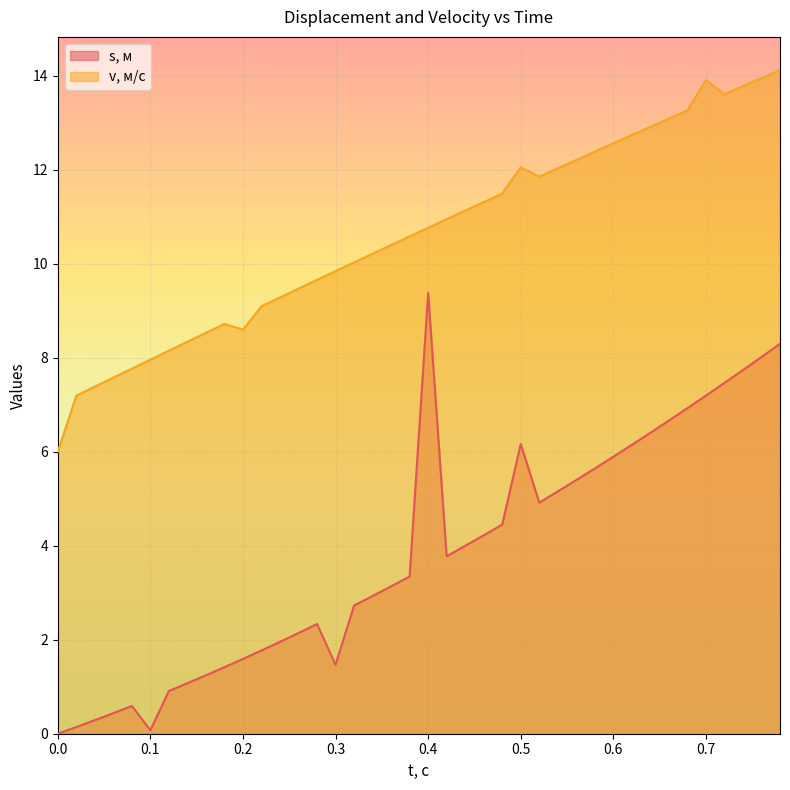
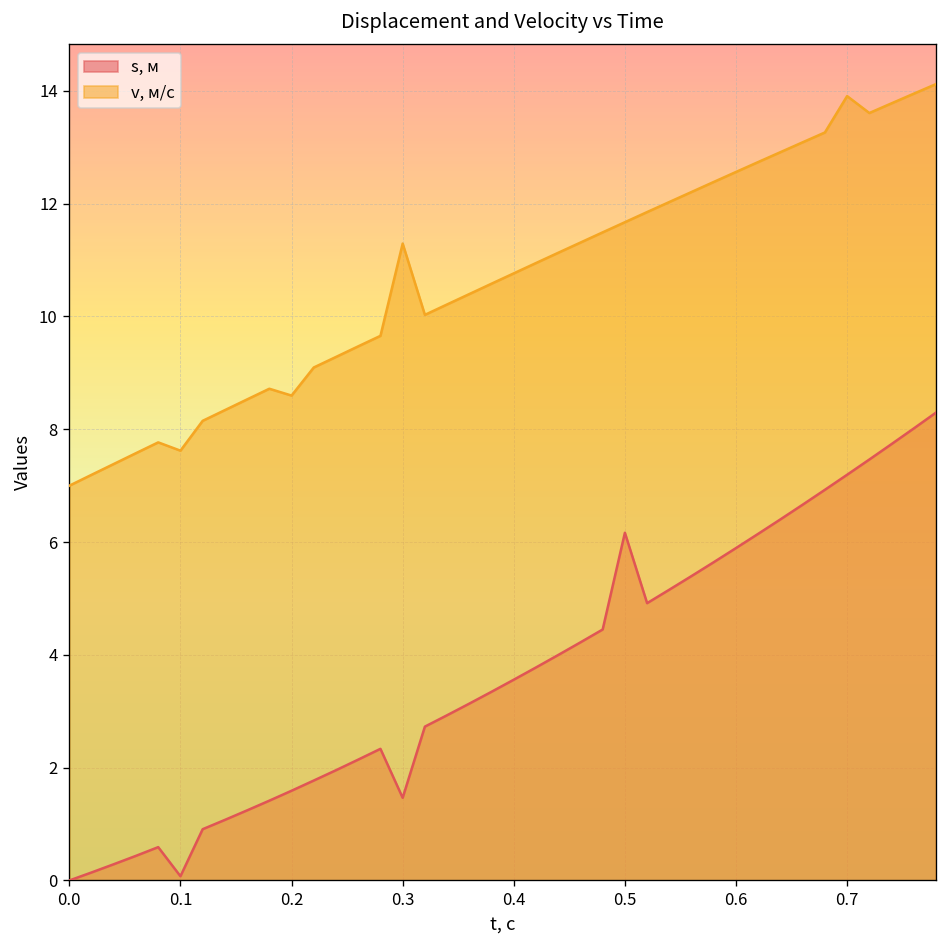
  {
    "s, м": {
      "0.0": 0.0,
      "0.1": 0.1,
      "0.2": 1.6,
      "0.3": 1.5,
-     "0.4": 9.4,
+     "0.4": 3.6,
      "0.5": 6.2,
      "0.6": 5.9,
      "0.7": 7.2
    },
    "v, м/с": {
-     "0.0": 6,
-     "0.1": 8.0,
+     "0.0": 7,
+     "0.1": 7.6,
      "0.2": 8.6,
-     "0.3": 9.8,
+     "0.3": 11.3,
      "0.4": 10.8,
-     "0.5": 12.1,
+     "0.5": 11.7,
      "0.6": 12.6,
      "0.7": 13.9
    }
  }
